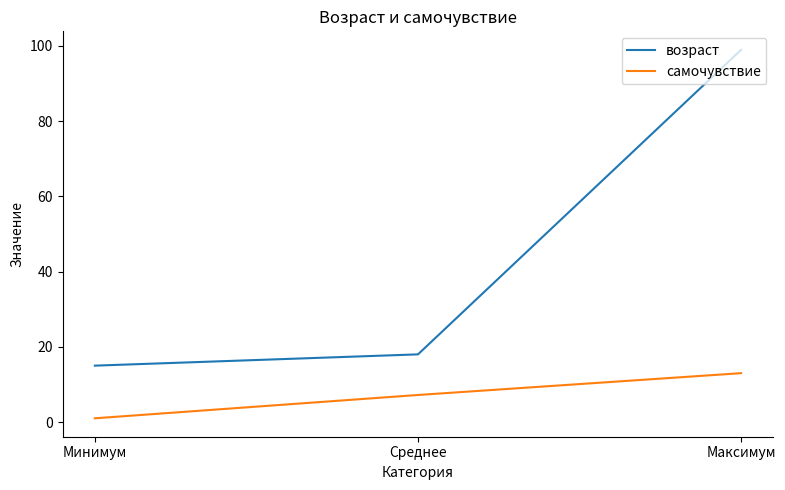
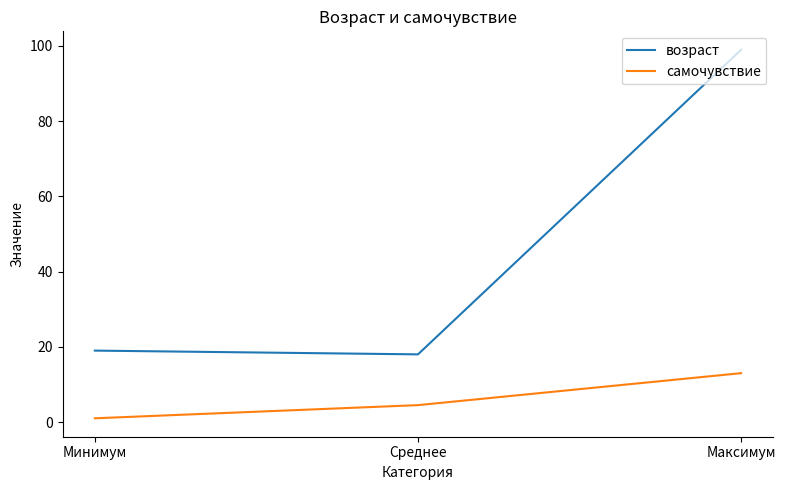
  {
    "возраст": {
-     "Минимум": 15,
+     "Минимум": 19,
      "Среднее": 18
    },
    "самочувствие": {
      "Минимум": 1,
-     "Среднее": 7,
+     "Среднее": 5,
      "Максимум": 13
    }
  }
